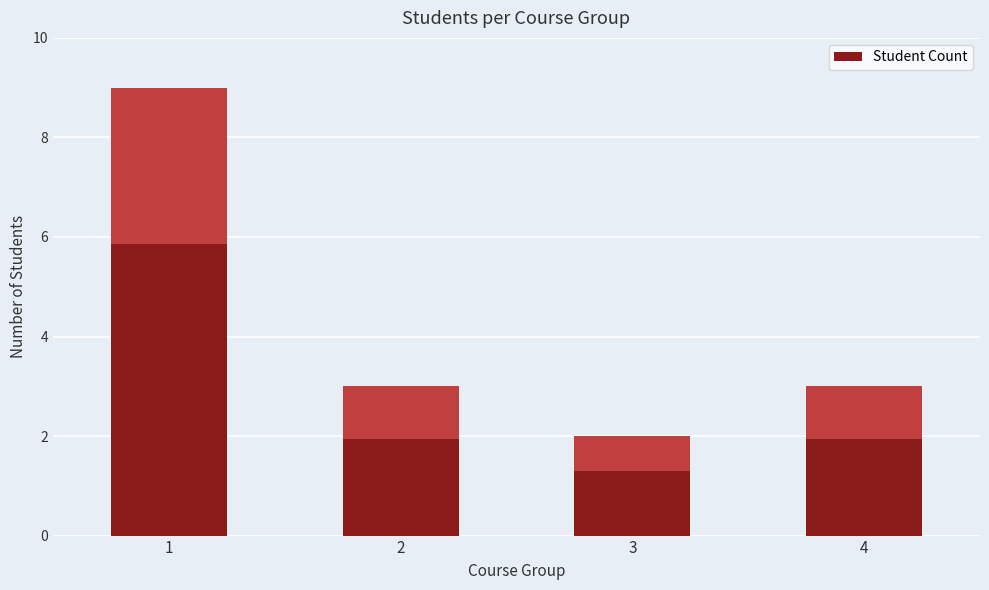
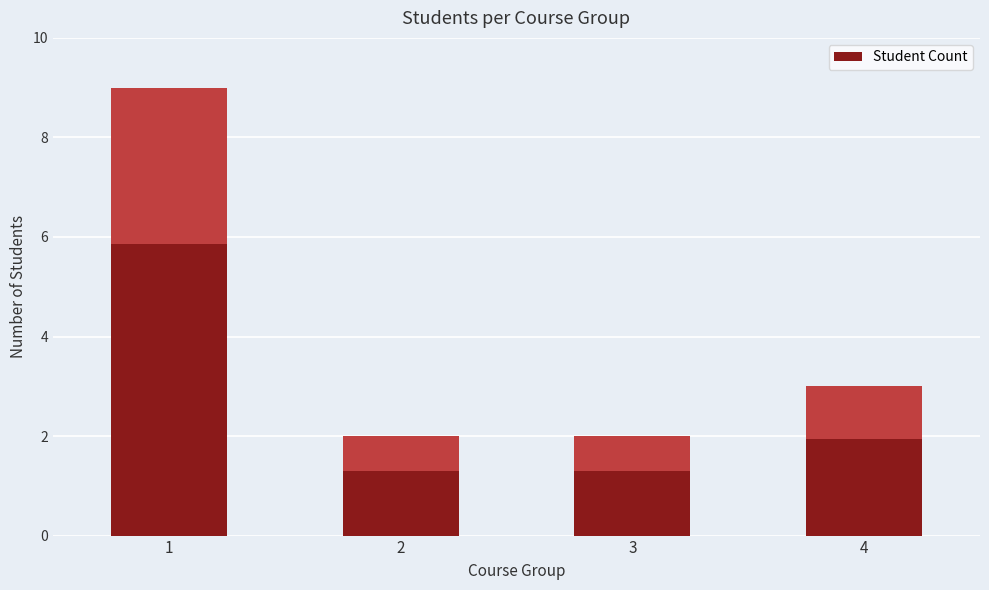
  {
    "Student Count": {
      "1": 9,
-     "2": 3,
+     "2": 2,
      "3": 2,
      "4": 3
    }
  }
